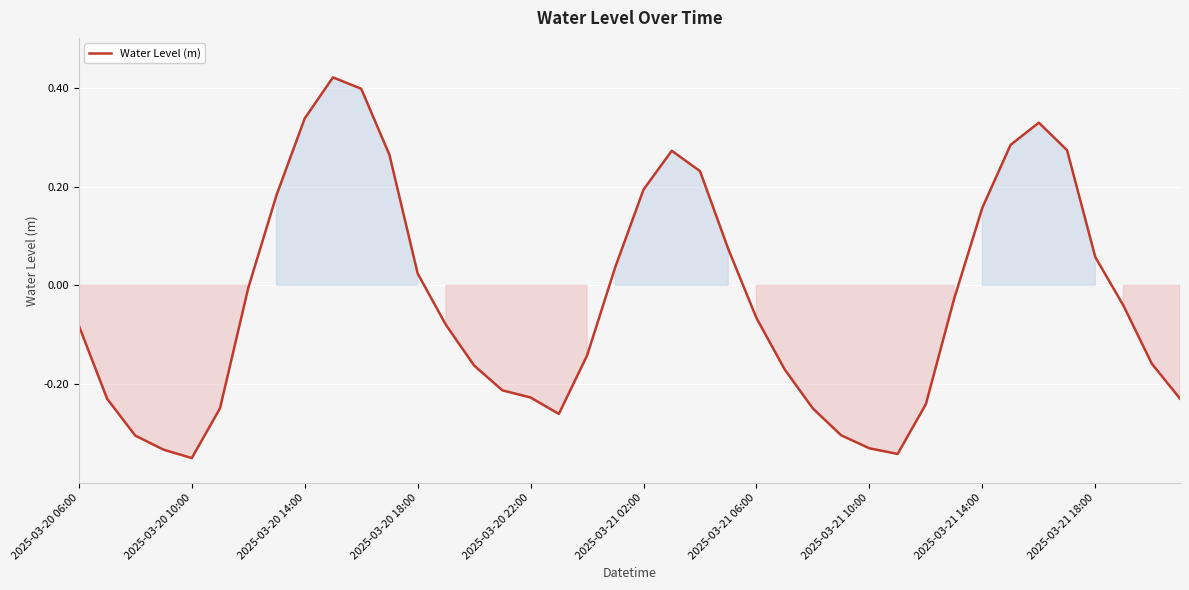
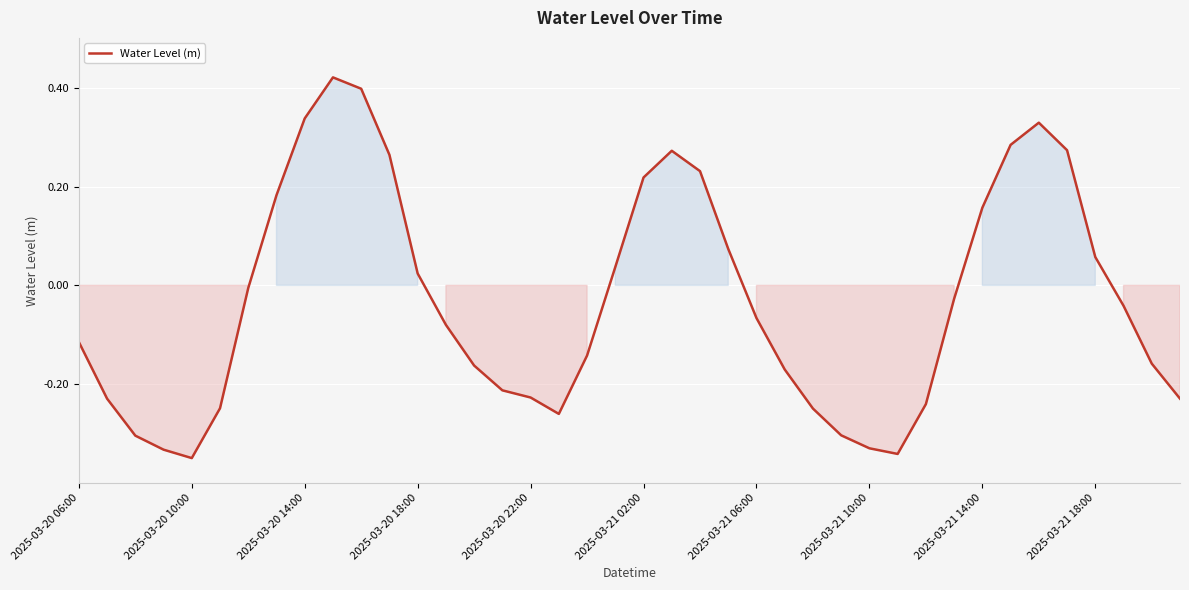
  {
-   "2025-03-20 06:00": -0.08,
+   "2025-03-20 06:00": -0.11,
    "2025-03-20 10:00": -0.35,
    "2025-03-20 14:00": 0.34,
    "2025-03-20 18:00": 0.02,
    "2025-03-20 22:00": -0.23,
-   "2025-03-21 02:00": 0.19,
+   "2025-03-21 02:00": 0.22,
    "2025-03-21 06:00": -0.07,
    "2025-03-21 10:00": -0.33,
    "2025-03-21 14:00": 0.16,
    "2025-03-21 18:00": 0.06
  }
